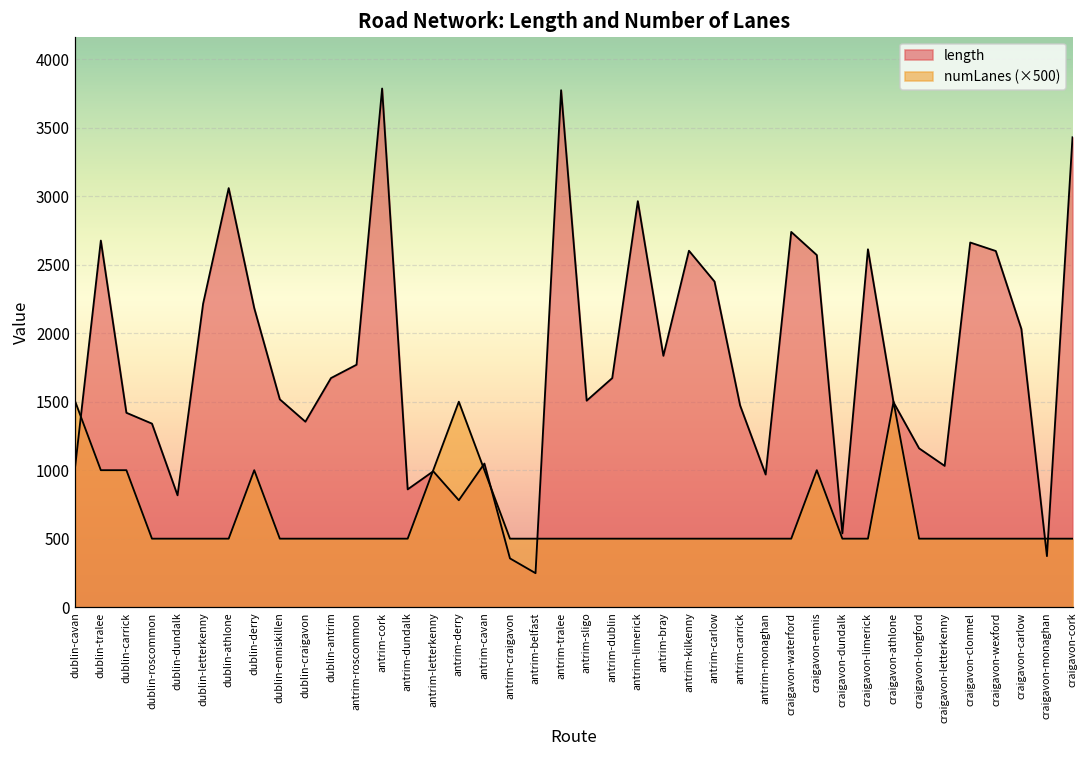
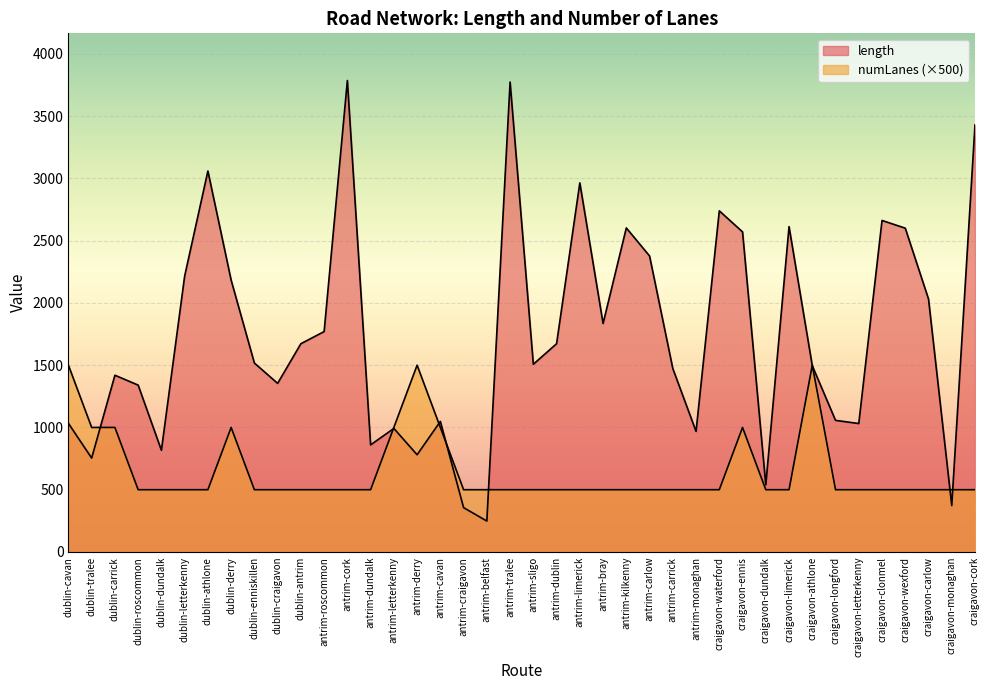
  {
    "length": {
      "dublin-cavan": 1030,
-     "dublin-tralee": 2680,
+     "dublin-tralee": 750,
      "dublin-carrick": 1420,
      "dublin-roscommon": 1340,
      "dublin-dundalk": 820,
      "dublin-letterkenny": 2220,
      "dublin-athlone": 3060,
      "dublin-derry": 2180,
      "dublin-enniskillen": 1520,
      "dublin-craigavon": 1350,
      "dublin-antrim": 1670,
      "antrim-roscommon": 1770,
      "antrim-cork": 3790,
      "antrim-dundalk": 860,
      "antrim-derry": 780,
      "antrim-cavan": 1050,
      "antrim-craigavon": 360,
      "antrim-belfast": 250,
      "antrim-tralee": 3770,
      "antrim-sligo": 1510,
      "antrim-dublin": 1670,
      "antrim-limerick": 2960,
      "antrim-bray": 1830,
      "antrim-kilkenny": 2600,
      "antrim-carlow": 2380,
      "antrim-carrick": 1470,
      "antrim-monaghan": 970,
      "craigavon-waterford": 2740,
      "craigavon-ennis": 2570,
      "craigavon-dundalk": 540,
      "craigavon-limerick": 2610,
-     "craigavon-longford": 1160,
+     "craigavon-longford": 1060,
      "craigavon-letterkenny": 1030,
      "craigavon-clonmel": 2660,
      "craigavon-wexford": 2600,
      "craigavon-carlow": 2030,
      "craigavon-monaghan": 370,
      "craigavon-cork": 3430
    },
    "numLanes (×500)": {
      "dublin-cavan": 1500,
      "dublin-tralee": 1000,
      "dublin-carrick": 1000,
      "dublin-roscommon": 500,
      "dublin-dundalk": 500,
      "dublin-letterkenny": 500,
      "dublin-athlone": 500,
      "dublin-derry": 1000,
      "dublin-enniskillen": 500,
      "dublin-craigavon": 500,
      "dublin-antrim": 500,
      "antrim-roscommon": 500,
      "antrim-cork": 500,
      "antrim-dundalk": 500,
      "antrim-derry": 1500,
      "antrim-cavan": 1000,
      "antrim-craigavon": 500,
      "antrim-belfast": 500,
      "antrim-tralee": 500,
      "antrim-sligo": 500,
      "antrim-dublin": 500,
      "antrim-limerick": 500,
      "antrim-bray": 500,
      "antrim-kilkenny": 500,
      "antrim-carlow": 500,
      "antrim-carrick": 500,
      "antrim-monaghan": 500,
      "craigavon-waterford": 500,
      "craigavon-ennis": 1000,
      "craigavon-dundalk": 500,
      "craigavon-limerick": 500,
      "craigavon-longford": 500,
      "craigavon-letterkenny": 500,
      "craigavon-clonmel": 500,
      "craigavon-wexford": 500,
      "craigavon-carlow": 500,
      "craigavon-monaghan": 500,
      "craigavon-cork": 500
    }
  }
